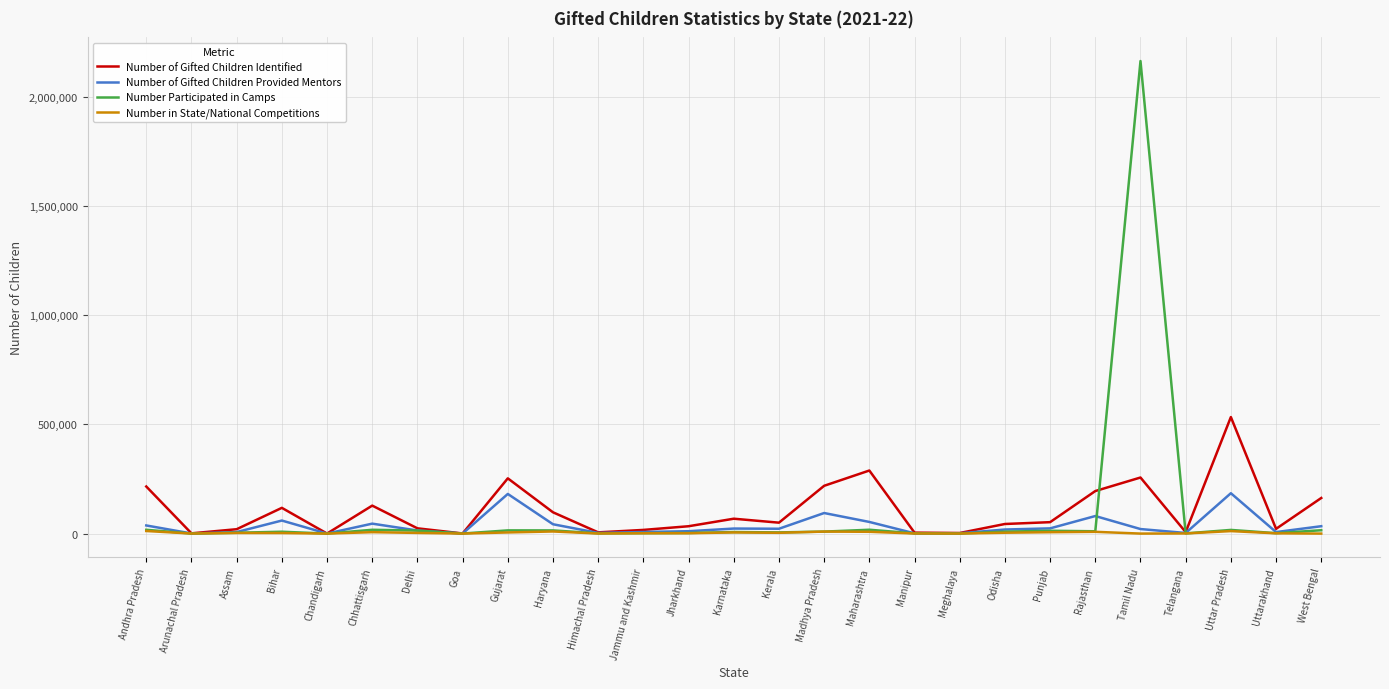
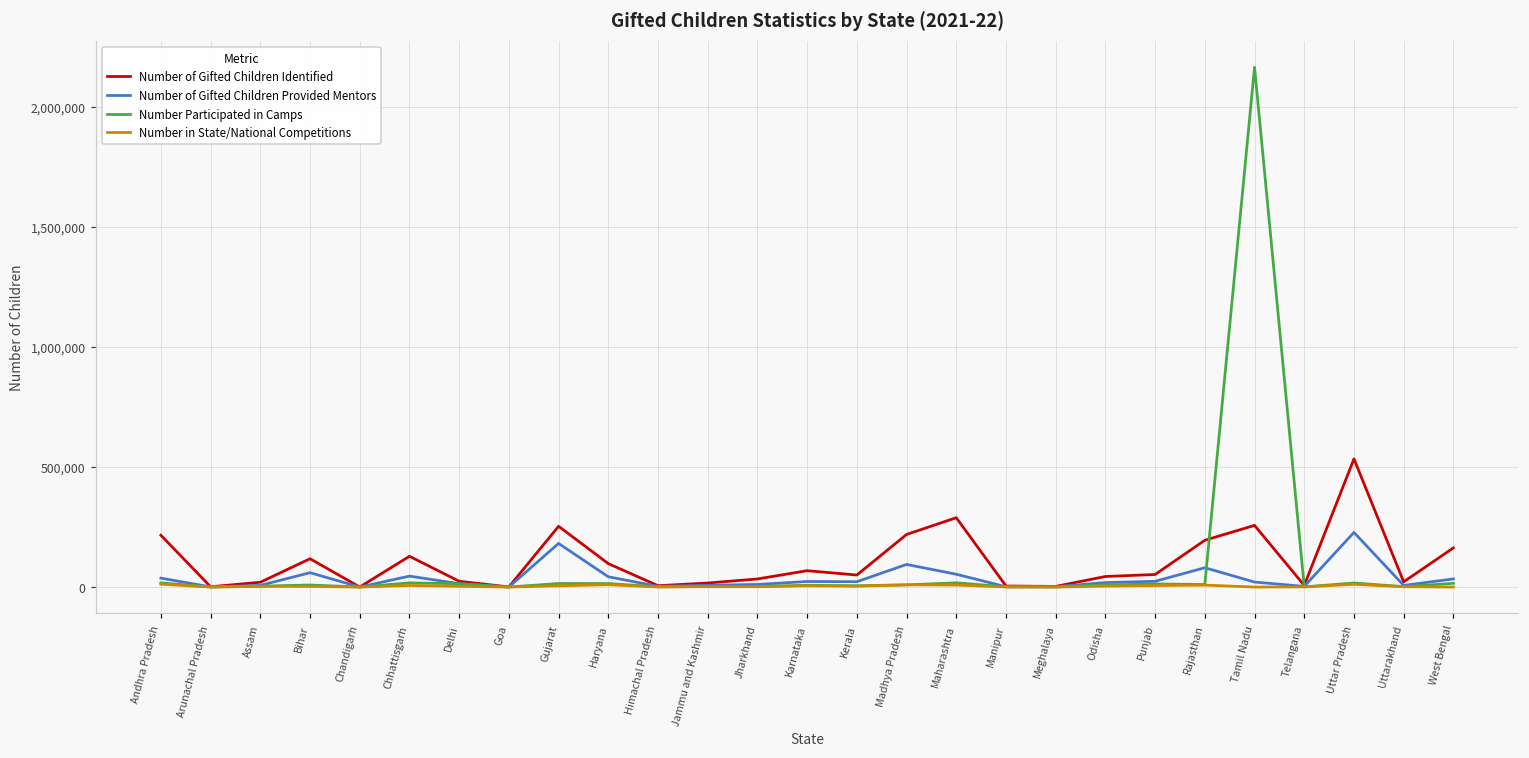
  {
    "Number of Gifted Children Identified": {
      "Andhra Pradesh": "220,000",
      "Assam": "20,000",
      "Bihar": "120,000",
      "Chhattisgarh": "130,000",
      "Gujarat": "250,000",
      "Haryana": "100,000",
      "Jharkhand": "30,000",
      "Karnataka": "70,000",
      "Kerala": "50,000",
      "Madhya Pradesh": "220,000",
      "Maharashtra": "290,000",
      "Odisha": "40,000",
      "Punjab": "50,000",
      "Rajasthan": "190,000",
      "Tamil Nadu": "260,000",
      "Uttar Pradesh": "530,000",
      "Uttarakhand": "20,000",
      "West Bengal": "160,000"
    },
    "Number of Gifted Children Provided Mentors": {
      "Andhra Pradesh": "40,000",
      "Bihar": "60,000",
      "Chhattisgarh": "50,000",
      "Gujarat": "180,000",
      "Haryana": "40,000",
      "Karnataka": "20,000",
      "Kerala": "20,000",
      "Madhya Pradesh": "90,000",
      "Maharashtra": "50,000",
      "Rajasthan": "80,000",
      "Tamil Nadu": "20,000",
-     "Uttar Pradesh": "180,000",
+     "Uttar Pradesh": "230,000",
      "West Bengal": "30,000"
    },
    "Number Participated in Camps": {
      "Tamil Nadu": "2,170,000",
      "West Bengal": "20,000"
    },
    "Number in State/National Competitions": {
      "Tamil Nadu": "0",
      "West Bengal": "0"
    }
  }
